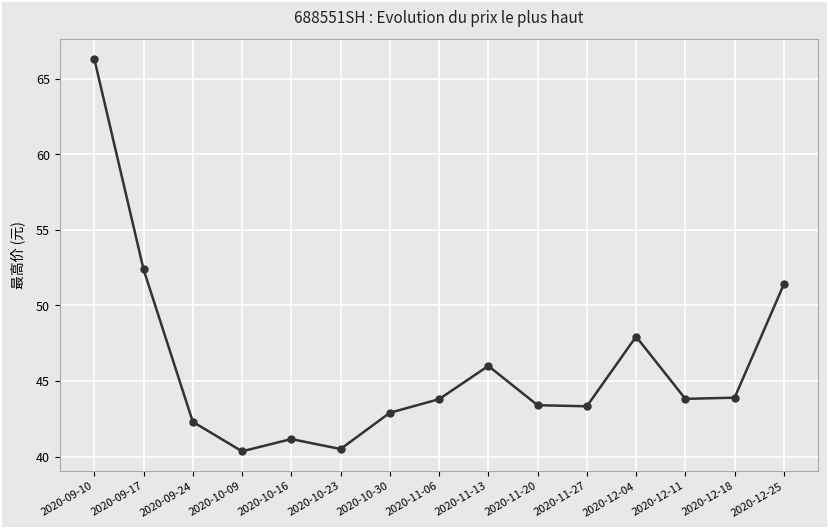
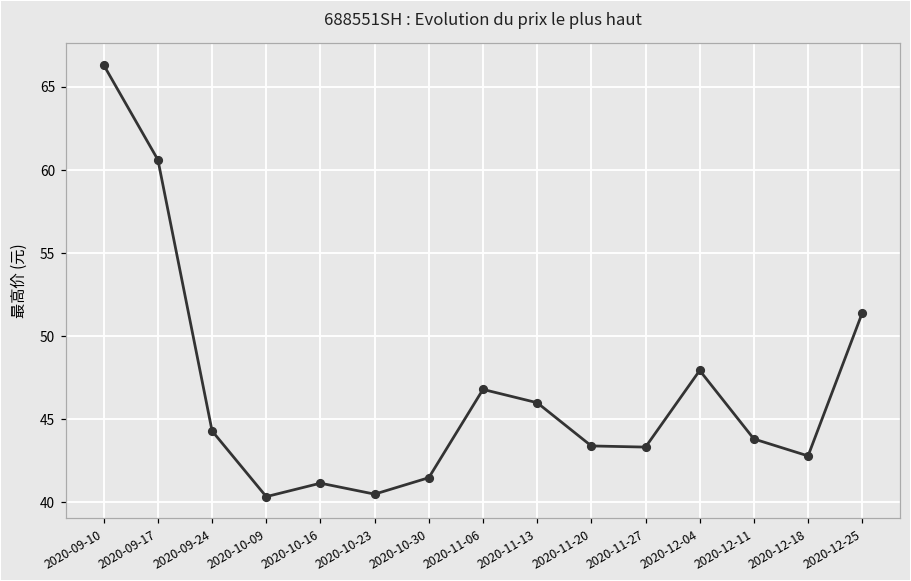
  {
    "2020-09-10": 66.3,
-   "2020-09-17": 52.4,
-   "2020-09-24": 42.3,
+   "2020-09-17": 60.6,
+   "2020-09-24": 44.3,
    "2020-10-09": 40.4,
    "2020-10-16": 41.2,
    "2020-10-23": 40.5,
-   "2020-10-30": 42.9,
-   "2020-11-06": 43.8,
+   "2020-10-30": 41.5,
+   "2020-11-06": 46.8,
    "2020-11-13": 46.0,
    "2020-11-20": 43.4,
    "2020-11-27": 43.3,
    "2020-12-04": 47.9,
    "2020-12-11": 43.8,
-   "2020-12-18": 43.9,
+   "2020-12-18": 42.8,
    "2020-12-25": 51.4
  }
